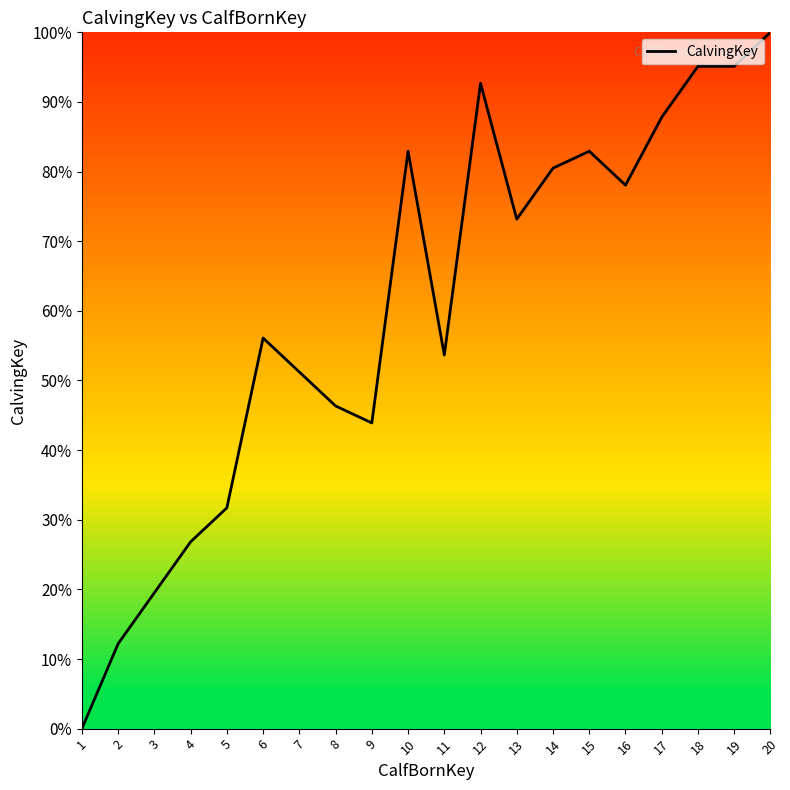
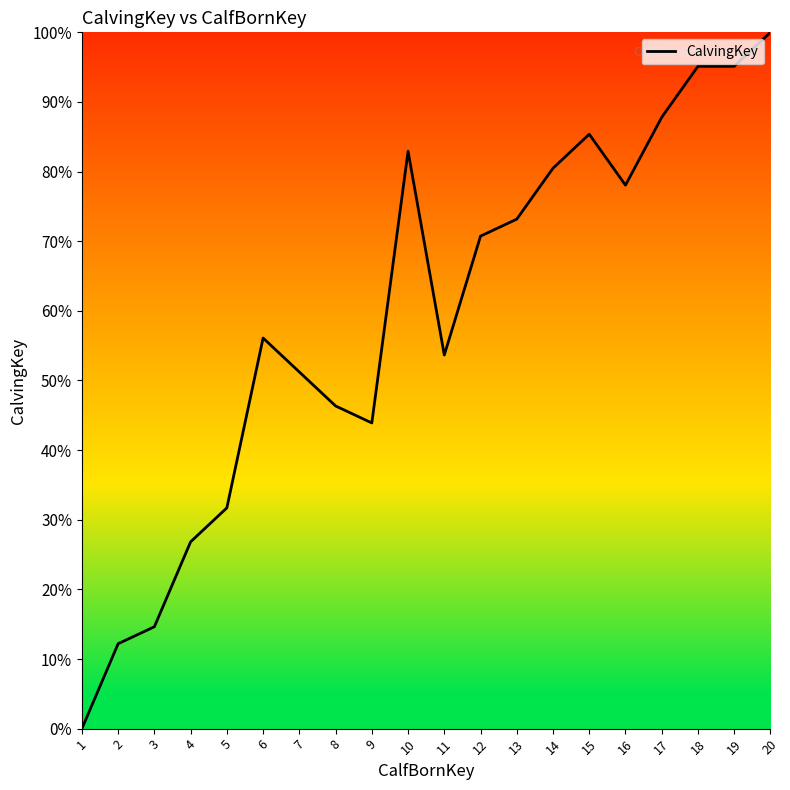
  {
    "1": "0%",
    "2": "12%",
-   "3": "20%",
+   "3": "15%",
    "4": "27%",
    "5": "32%",
    "6": "56%",
    "7": "51%",
    "8": "46%",
    "9": "44%",
    "10": "83%",
    "11": "54%",
-   "12": "93%",
+   "12": "71%",
    "13": "73%",
    "14": "80%",
-   "15": "83%",
+   "15": "85%",
    "16": "78%",
    "17": "88%",
    "18": "95%",
    "19": "95%",
    "20": "100%"
  }
